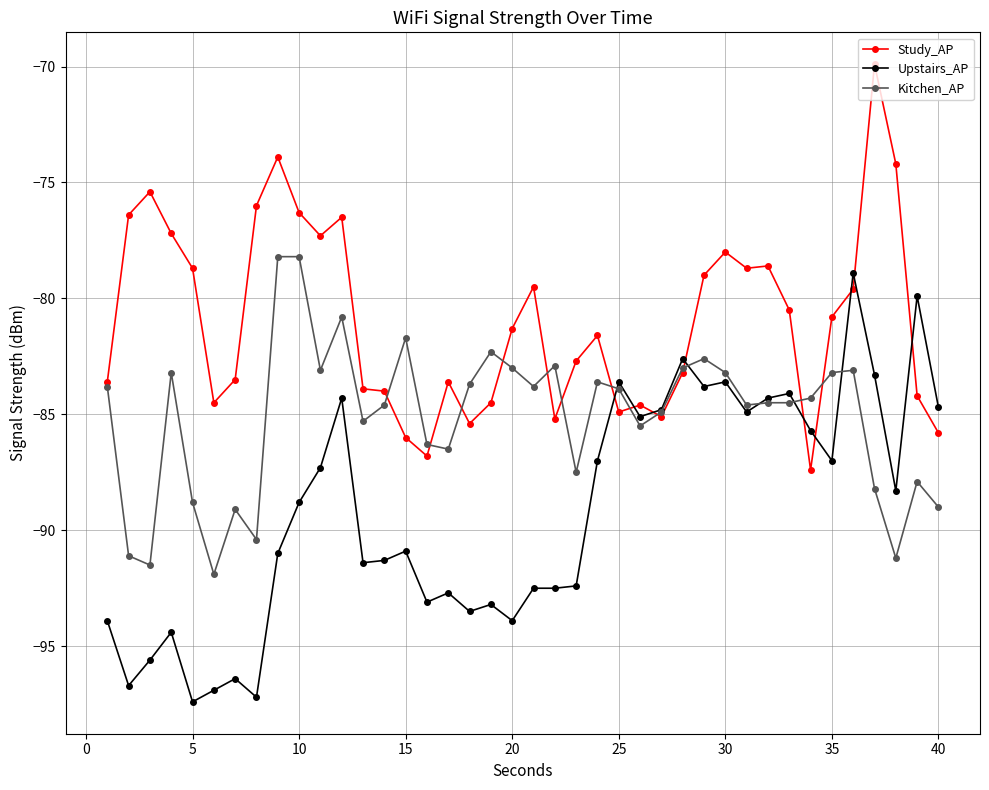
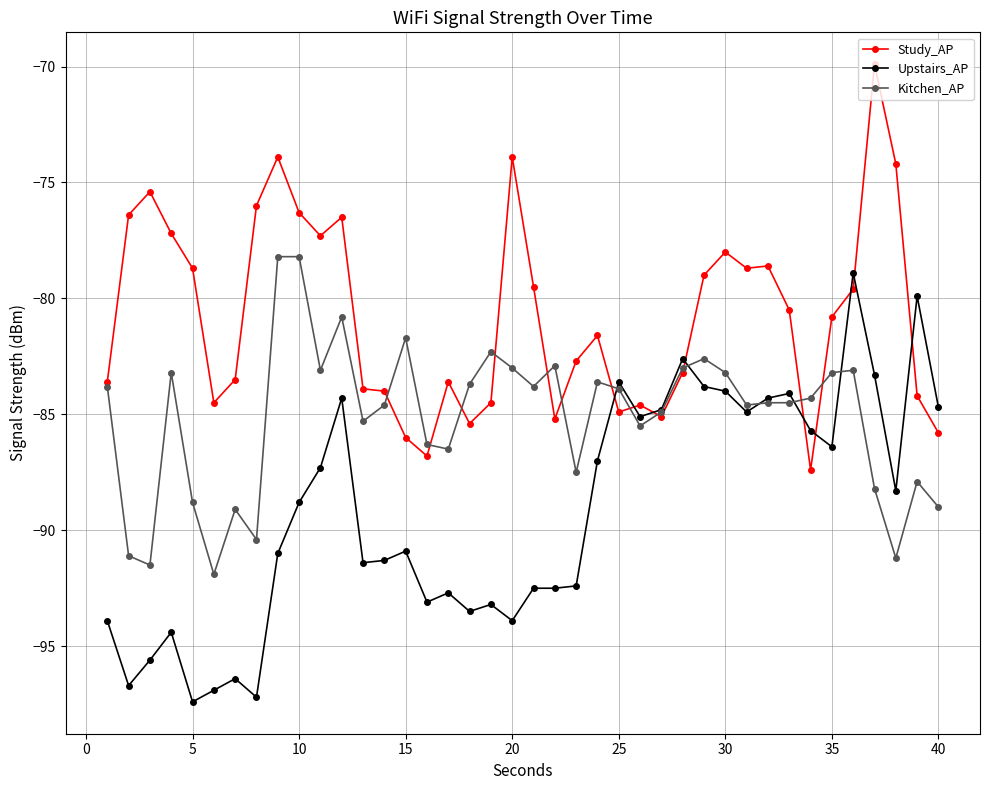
  {
    "Study_AP": {
      "5": -78.7,
      "10": -76.3,
      "15": -86.0,
-     "20": -81.3,
+     "20": -73.9,
      "25": -84.9,
      "30": -78.0,
      "35": -80.8,
      "40": -85.8
    },
    "Upstairs_AP": {
      "5": -97.4,
      "10": -88.8,
      "15": -90.9,
      "20": -93.9,
      "25": -83.6,
-     "30": -83.6,
-     "35": -87.0,
+     "30": -84.0,
+     "35": -86.4,
      "40": -84.7
    },
    "Kitchen_AP": {
      "5": -88.8,
      "10": -78.2,
      "15": -81.7,
      "20": -83.0,
      "25": -83.9,
      "30": -83.2,
      "35": -83.2,
      "40": -89.0
    }
  }
